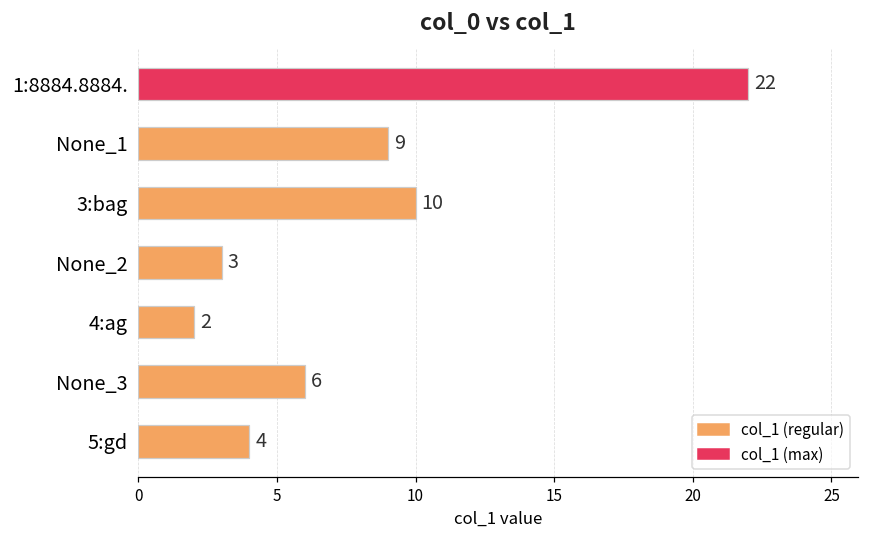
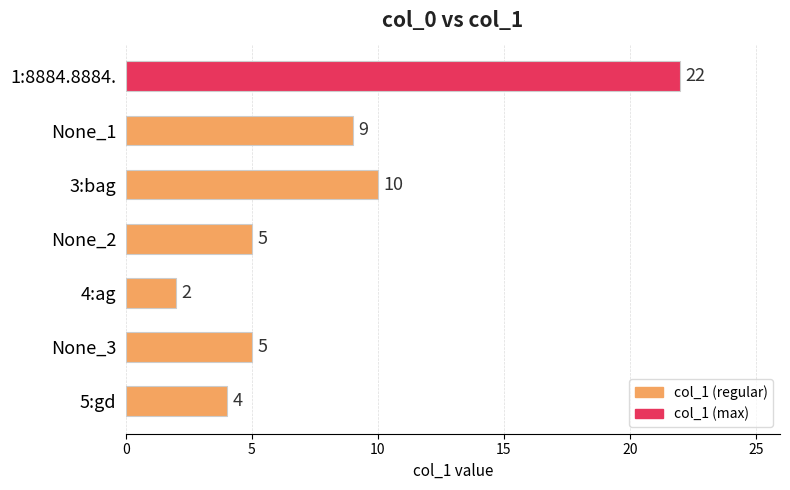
  {
    "1:8884.8884.": 22,
    "None_1": 9,
    "3:bag": 10,
-   "None_2": 3,
+   "None_2": 5,
    "4:ag": 2,
-   "None_3": 6,
+   "None_3": 5,
    "5:gd": 4
  }
